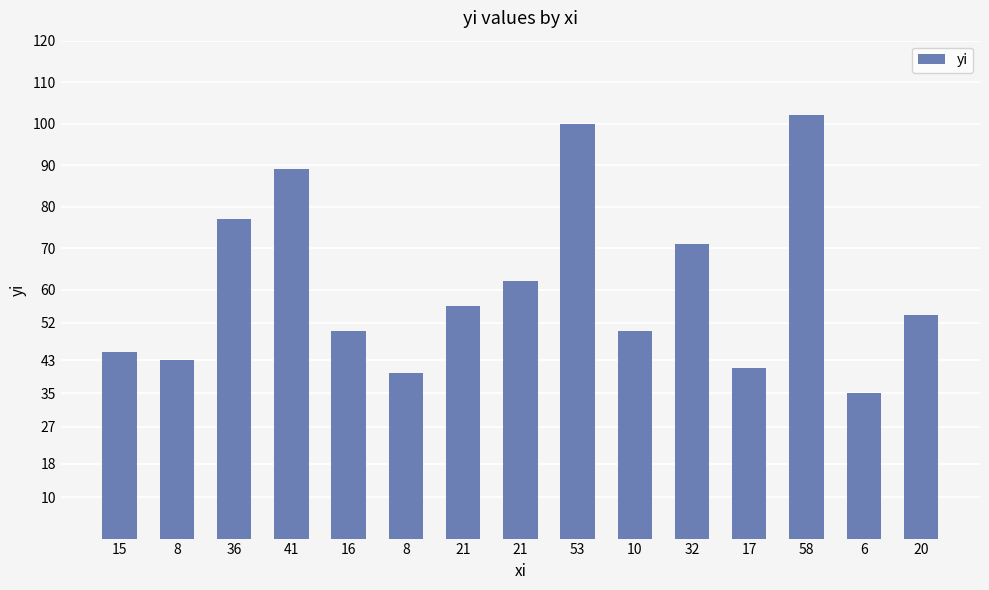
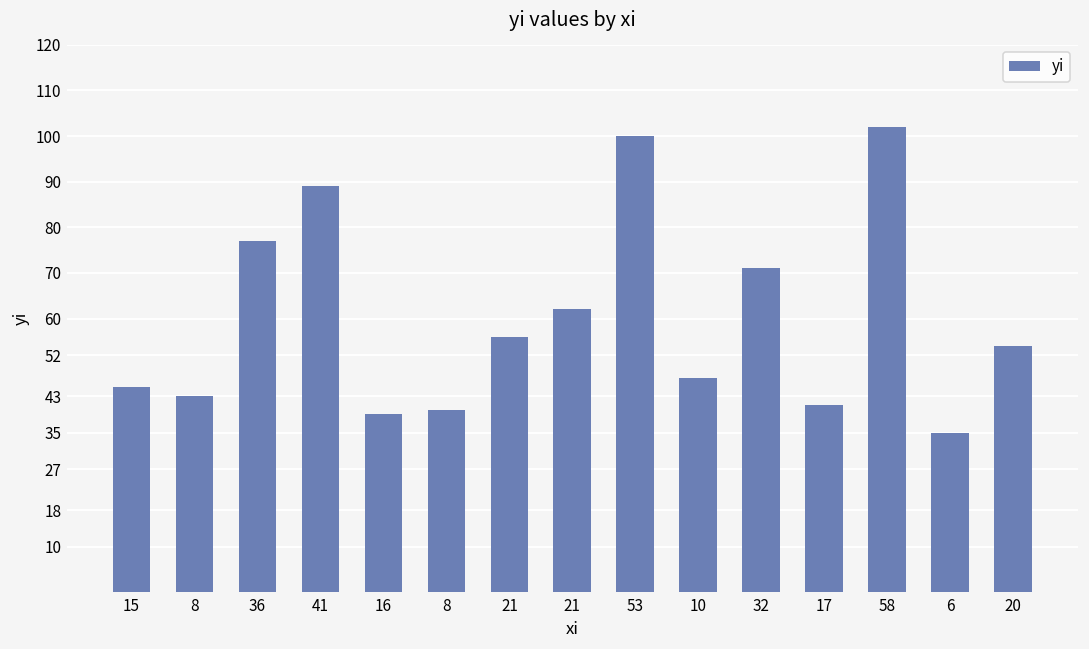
  {
    "15": 45,
    "36": 77,
    "41": 89,
-   "16": 50,
+   "16": 39,
    "53": 100,
-   "10": 50,
+   "10": 47,
    "32": 71,
    "17": 41,
    "58": 102,
    "6": 35,
    "20": 54
  }
